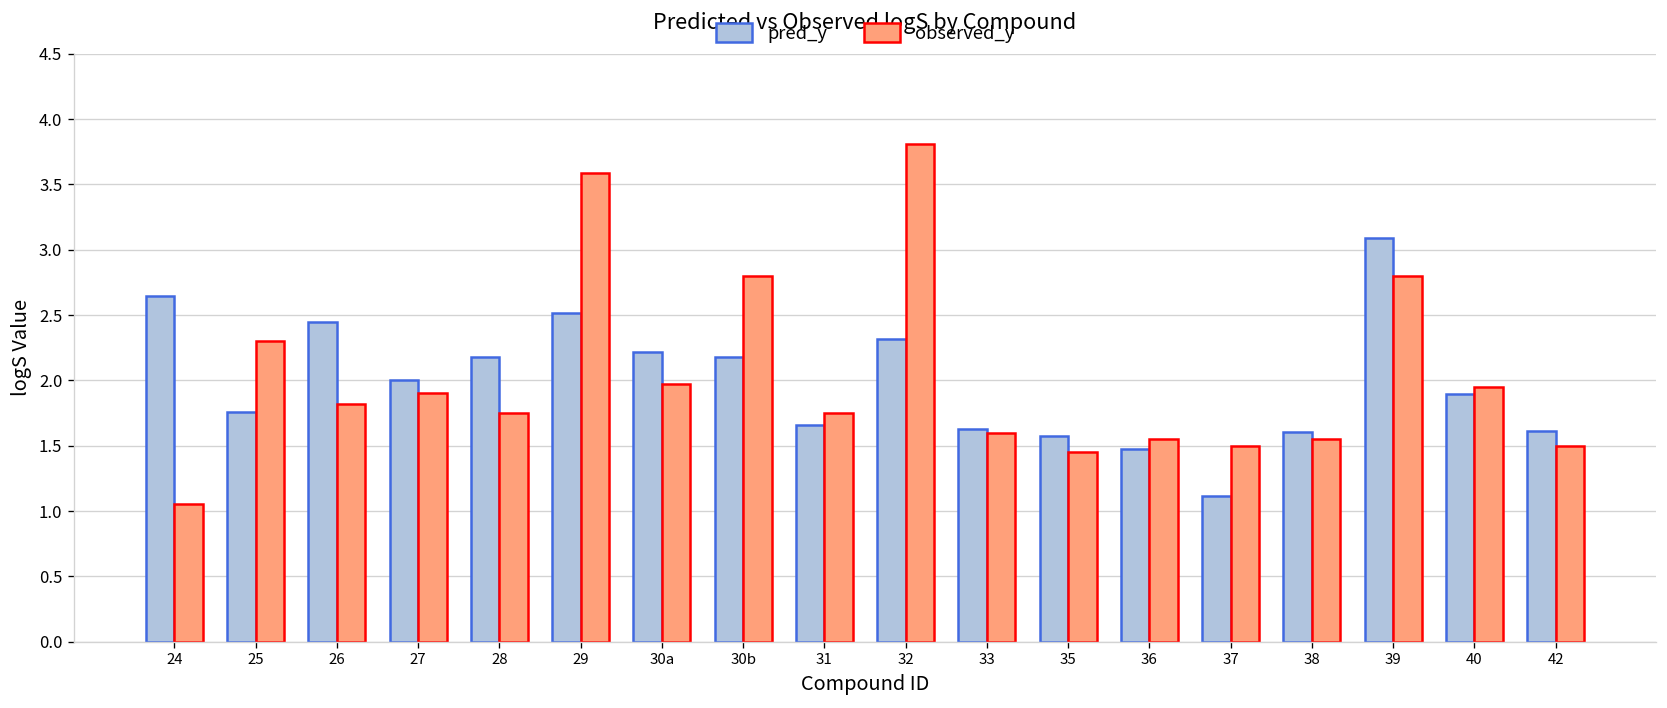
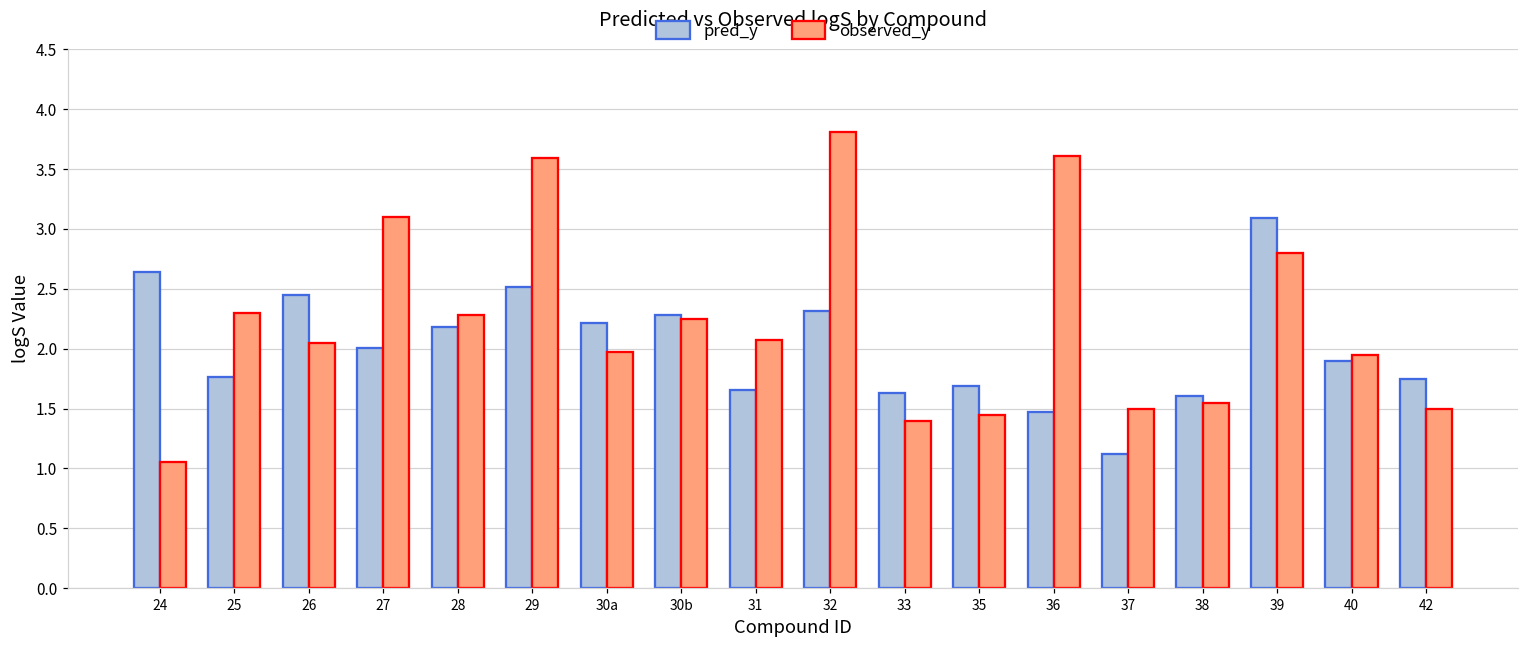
  {
    "pred_y": {
      "24": 2.64,
      "25": 1.76,
      "26": 2.44,
      "27": 2.00,
      "28": 2.18,
      "29": 2.52,
      "30a": 2.21,
-     "30b": 2.18,
+     "30b": 2.28,
      "31": 1.66,
      "32": 2.32,
      "33": 1.63,
-     "35": 1.57,
+     "35": 1.69,
      "36": 1.47,
      "37": 1.12,
      "38": 1.60,
      "39": 3.09,
      "40": 1.89,
-     "42": 1.61
+     "42": 1.75
    },
    "observed_y": {
      "24": 1.05,
      "25": 2.30,
-     "26": 1.82,
-     "27": 1.9,
-     "28": 1.75,
+     "26": 2.05,
+     "27": 3.1,
+     "28": 2.28,
      "29": 3.59,
      "30a": 1.97,
-     "30b": 2.80,
-     "31": 1.75,
+     "30b": 2.25,
+     "31": 2.07,
      "32": 3.81,
-     "33": 1.6,
+     "33": 1.4,
      "35": 1.45,
-     "36": 1.55,
+     "36": 3.61,
      "37": 1.50,
      "38": 1.55,
      "39": 2.80,
      "40": 1.95,
      "42": 1.50
    }
  }
